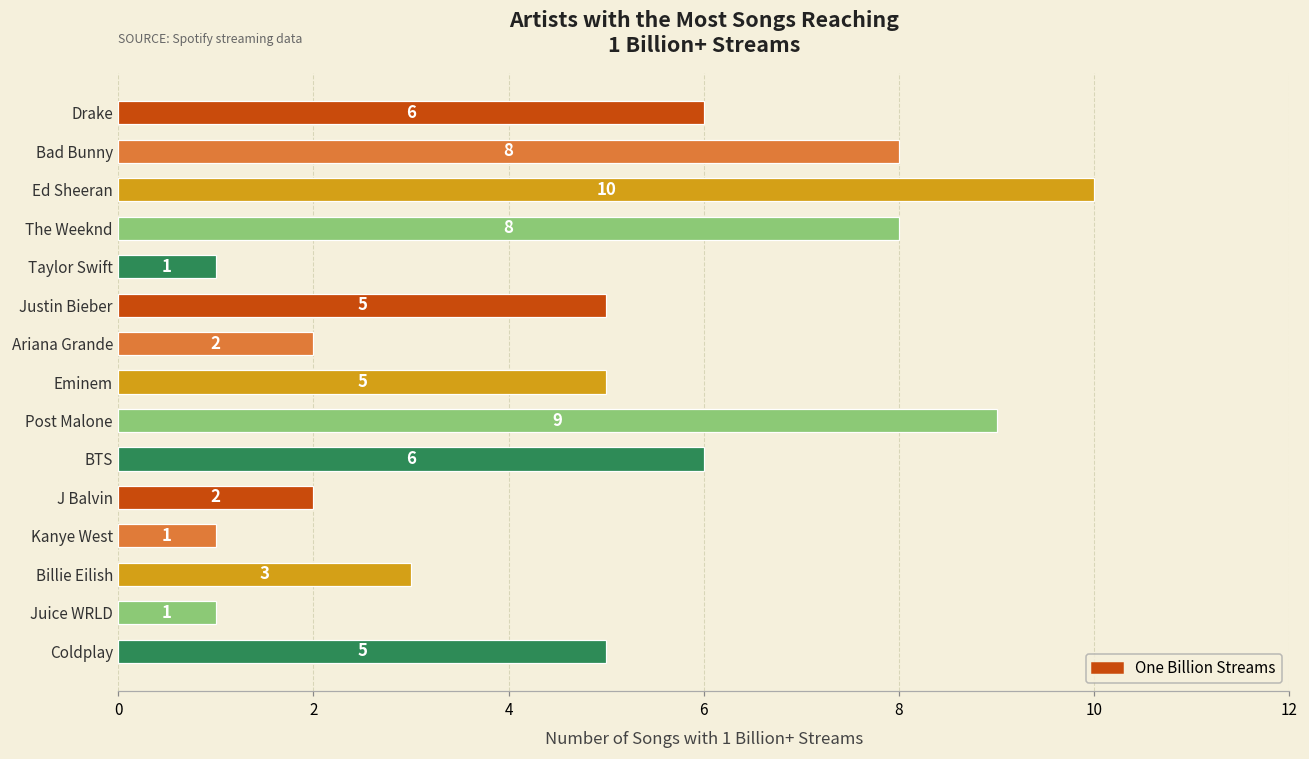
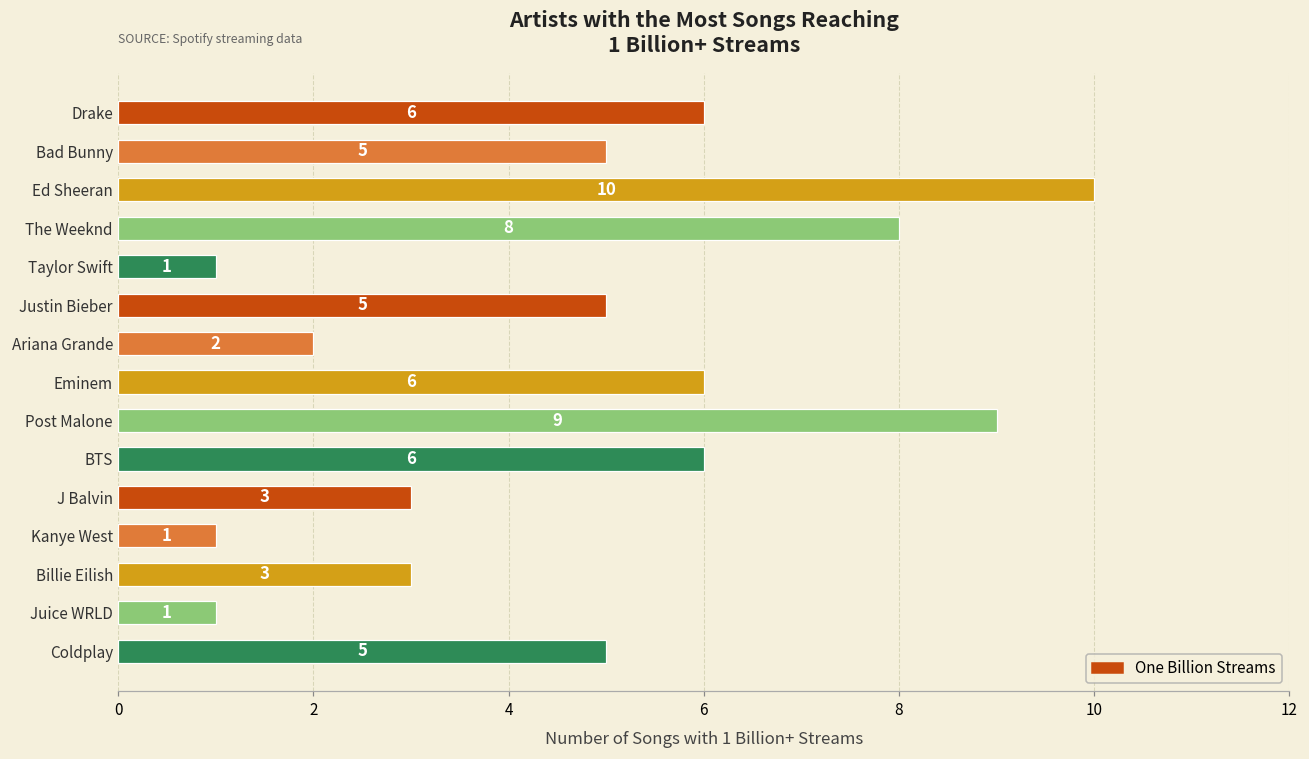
  {
    "Drake": 6,
-   "Bad Bunny": 8,
+   "Bad Bunny": 5,
    "Ed Sheeran": 10,
    "The Weeknd": 8,
    "Taylor Swift": 1,
    "Justin Bieber": 5,
    "Ariana Grande": 2,
-   "Eminem": 5,
+   "Eminem": 6,
    "Post Malone": 9,
    "BTS": 6,
-   "J Balvin": 2,
+   "J Balvin": 3,
    "Kanye West": 1,
    "Billie Eilish": 3,
    "Juice WRLD": 1,
    "Coldplay": 5
  }
